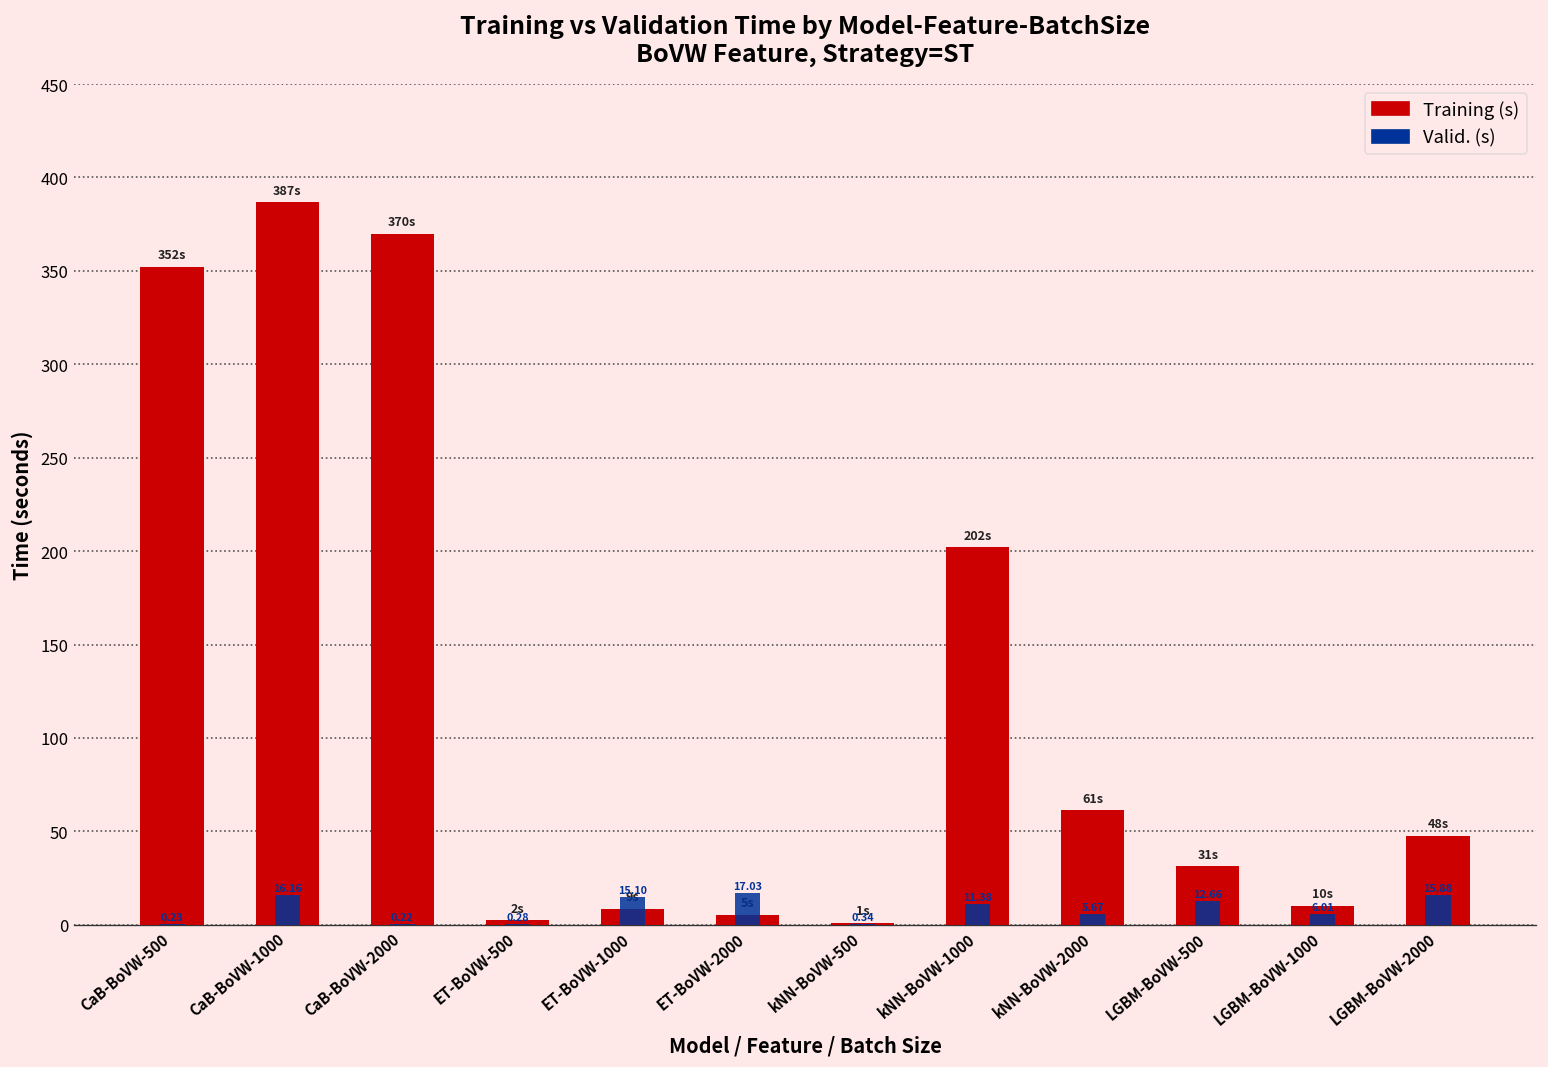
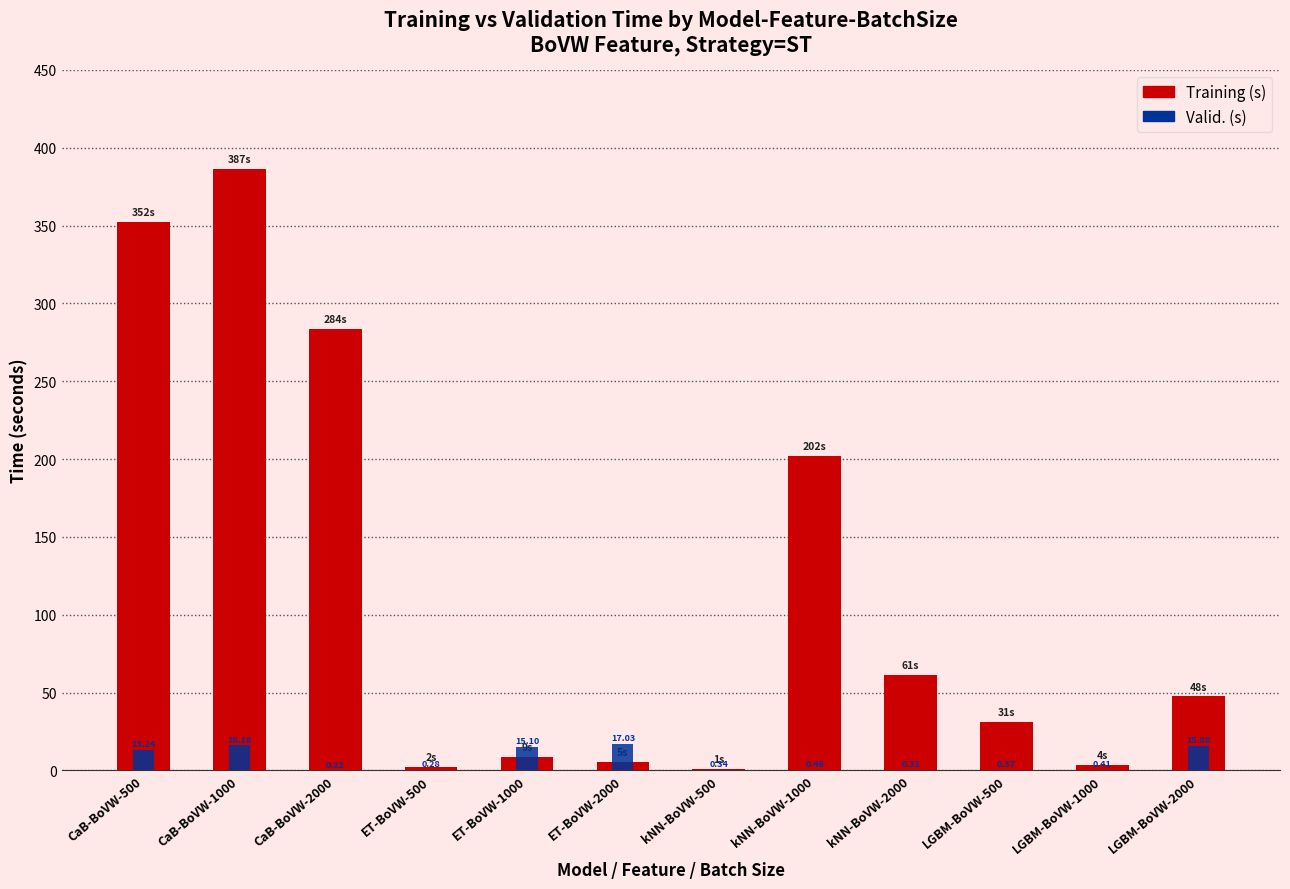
  {
    "Training (s)": {
      "CaB-BoVW-500": "352s",
      "CaB-BoVW-1000": "387s",
-     "CaB-BoVW-2000": "370s",
+     "CaB-BoVW-2000": "284s",
      "kNN-BoVW-1000": "202s",
      "kNN-BoVW-2000": "61s",
      "LGBM-BoVW-500": "31s",
-     "LGBM-BoVW-1000": "10s",
+     "LGBM-BoVW-1000": "4s",
      "LGBM-BoVW-2000": "48s"
    },
    "Valid. (s)": {
-     "CaB-BoVW-500": "0.23",
+     "CaB-BoVW-500": "13.24",
      "CaB-BoVW-2000": "0.22",
      "ET-BoVW-2000": "17.03",
-     "kNN-BoVW-1000": "11.38",
-     "kNN-BoVW-2000": "5.67",
-     "LGBM-BoVW-500": "12.66",
-     "LGBM-BoVW-1000": "6.01"
+     "kNN-BoVW-1000": "0.46",
+     "kNN-BoVW-2000": "0.31",
+     "LGBM-BoVW-500": "0.37",
+     "LGBM-BoVW-1000": "0.41"
    }
  }
